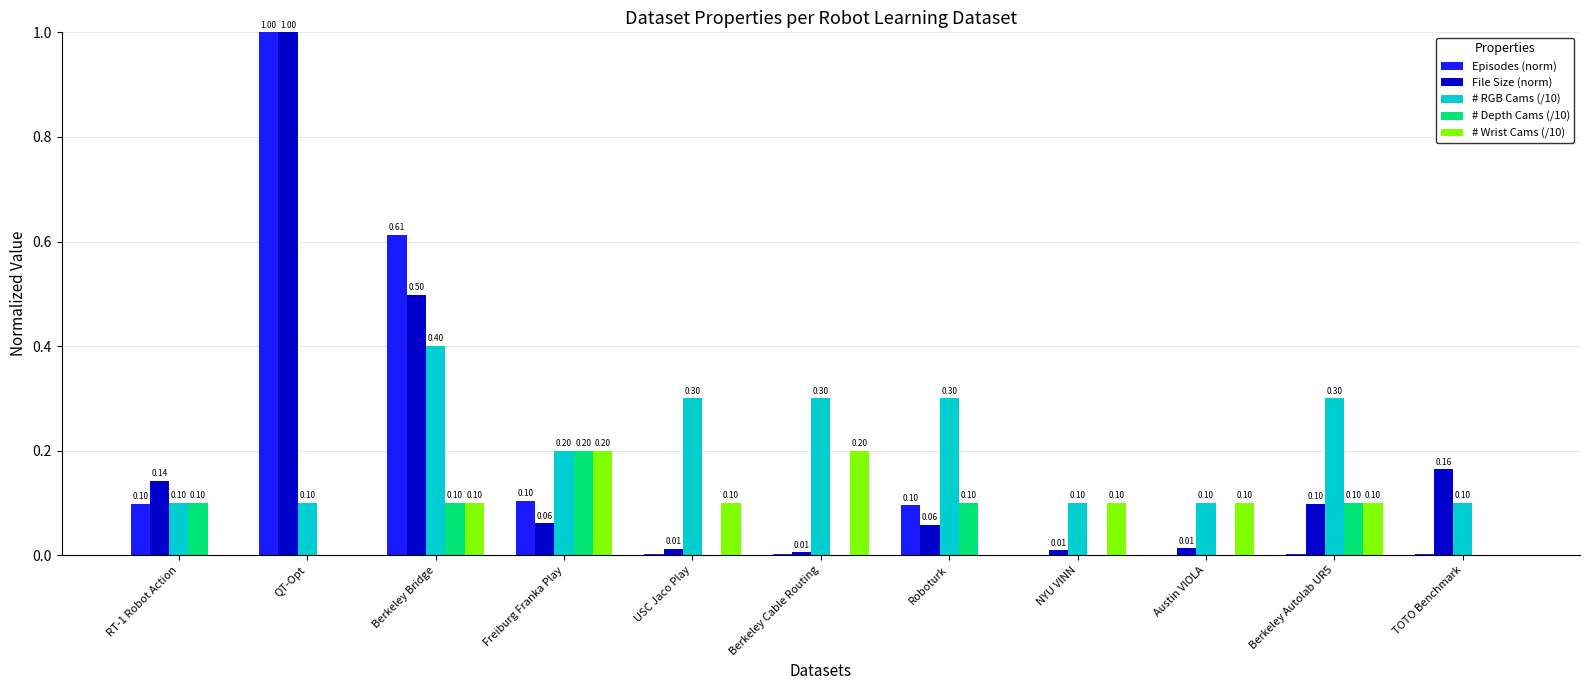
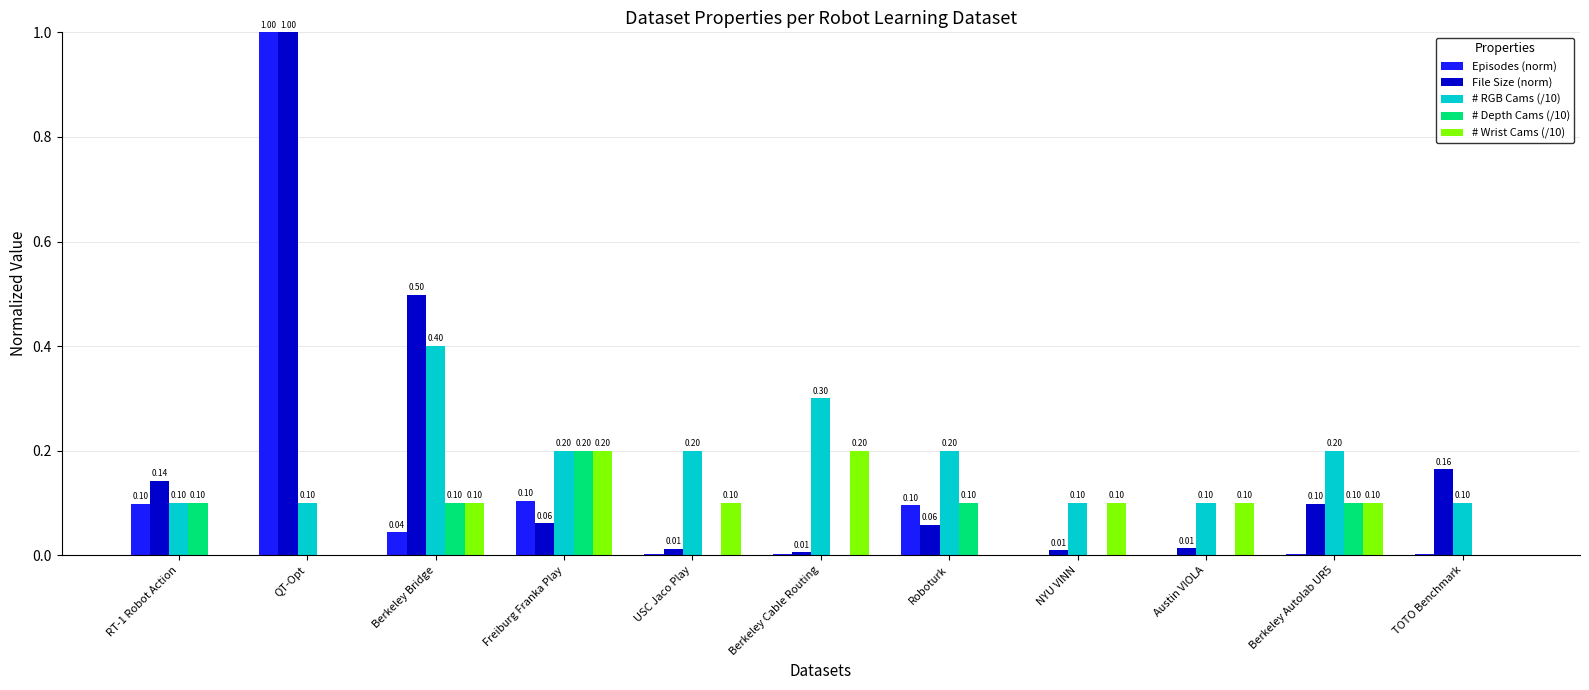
  {
    "Episodes (norm)": {
      "RT-1 Robot Action": 0.10,
      "QT-Opt": 1.00,
-     "Berkeley Bridge": 0.61,
+     "Berkeley Bridge": 0.04,
      "Freiburg Franka Play": 0.10,
      "Roboturk": 0.10
    },
    "File Size (norm)": {
      "RT-1 Robot Action": 0.14,
      "QT-Opt": 1.00,
      "Berkeley Bridge": 0.50,
      "Freiburg Franka Play": 0.06,
      "USC Jaco Play": 0.01,
      "Berkeley Cable Routing": 0.01,
      "Roboturk": 0.06,
      "NYU VINN": 0.01,
      "Austin VIOLA": 0.01,
      "Berkeley Autolab UR5": 0.10,
      "TOTO Benchmark": 0.16
    },
    "# RGB Cams (/10)": {
      "RT-1 Robot Action": 0.10,
      "QT-Opt": 0.10,
      "Berkeley Bridge": 0.40,
      "Freiburg Franka Play": 0.20,
-     "USC Jaco Play": 0.30,
+     "USC Jaco Play": 0.20,
      "Berkeley Cable Routing": 0.30,
-     "Roboturk": 0.30,
+     "Roboturk": 0.20,
      "NYU VINN": 0.10,
      "Austin VIOLA": 0.10,
-     "Berkeley Autolab UR5": 0.30,
+     "Berkeley Autolab UR5": 0.20,
      "TOTO Benchmark": 0.10
    },
    "# Depth Cams (/10)": {
      "RT-1 Robot Action": 0.10,
      "Berkeley Bridge": 0.10,
      "Freiburg Franka Play": 0.20,
      "Roboturk": 0.10,
      "Berkeley Autolab UR5": 0.10
    },
    "# Wrist Cams (/10)": {
      "Berkeley Bridge": 0.10,
      "Freiburg Franka Play": 0.20,
      "USC Jaco Play": 0.10,
      "Berkeley Cable Routing": 0.20,
      "NYU VINN": 0.10,
      "Austin VIOLA": 0.10,
      "Berkeley Autolab UR5": 0.10
    }
  }
